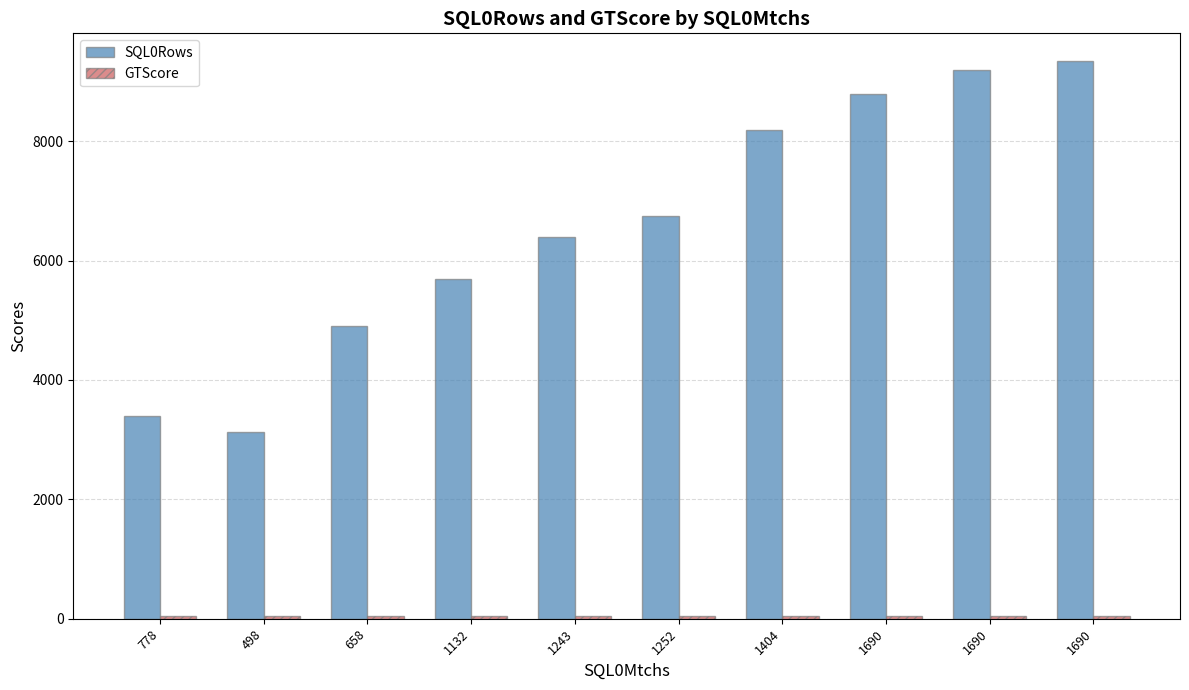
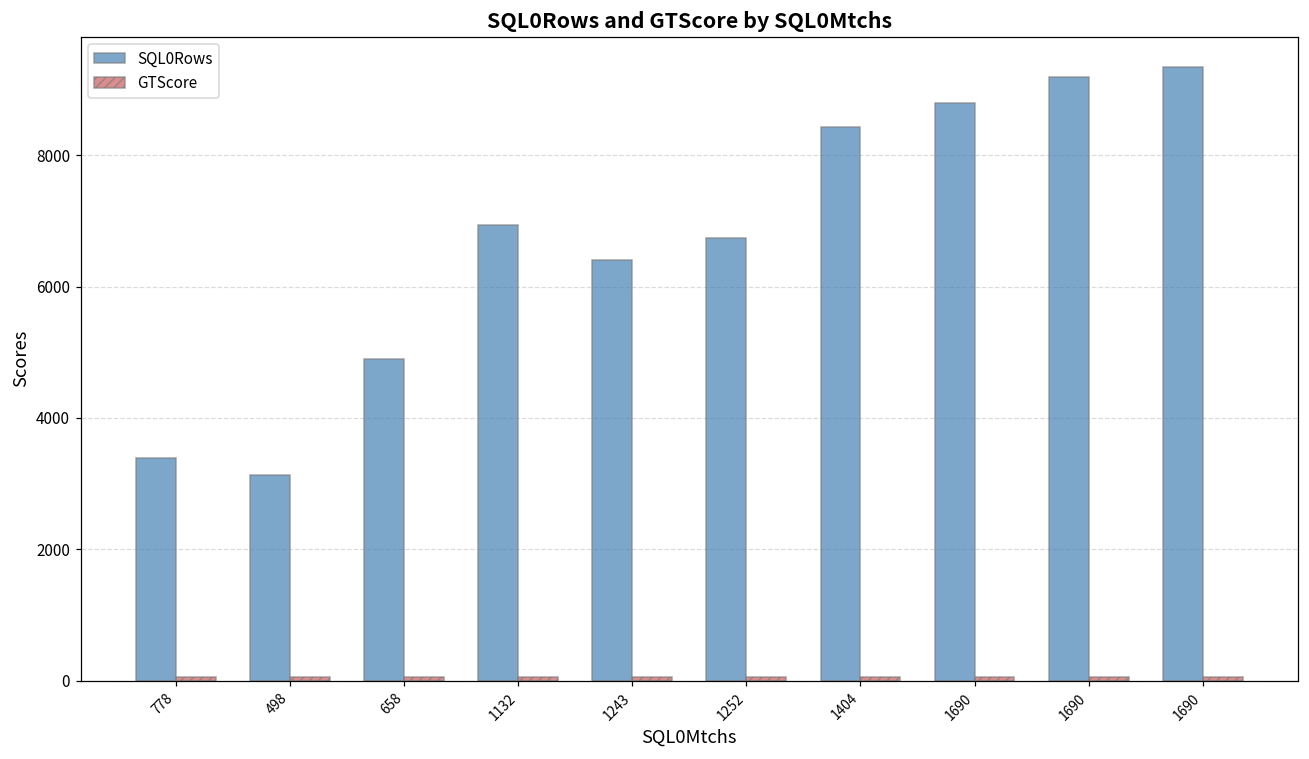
  {
    "SQL0Rows": {
      "778": 3400,
      "498": 3100,
      "658": 4900,
-     "1132": 5700,
+     "1132": 6900,
      "1243": 6400,
      "1252": 6700,
-     "1404": 8200
+     "1404": 8400
    },
    "GTScore": {
      "778": 100,
      "498": 100,
      "658": 100,
      "1132": 100,
      "1243": 100,
      "1252": 100,
      "1404": 100
    }
  }
